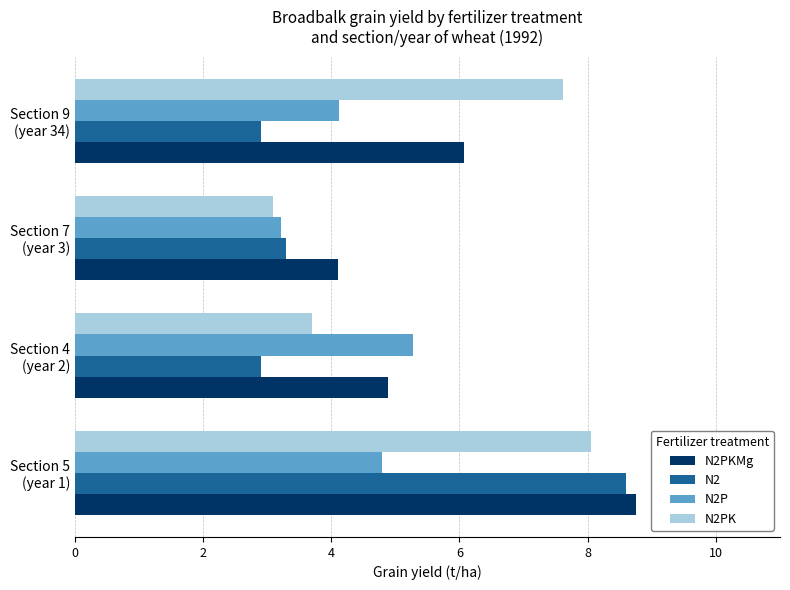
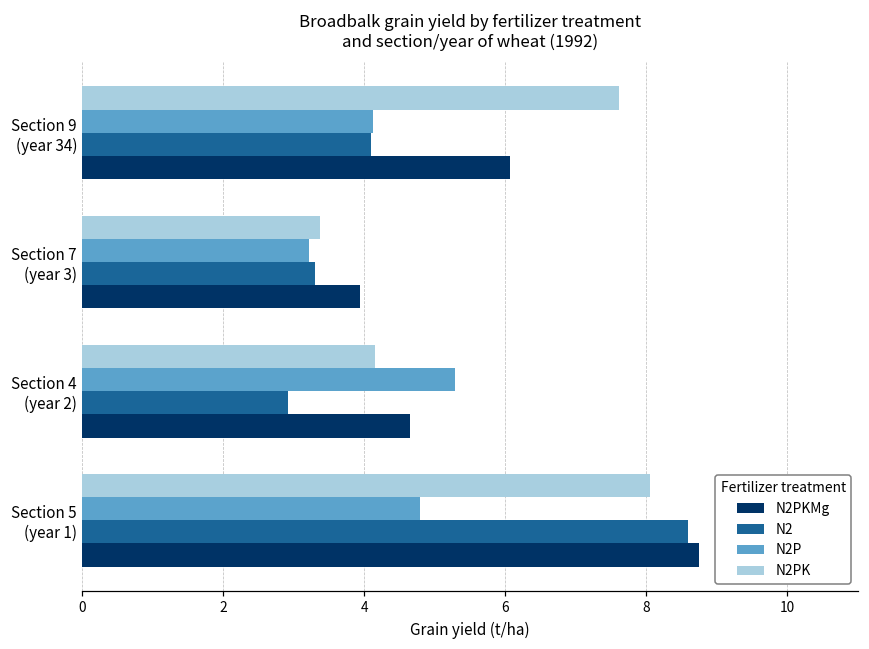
  {
    "N2PKMg": {
      "Section 9 (year 34)": 6.1,
-     "Section 7 (year 3)": 4.1,
-     "Section 4 (year 2)": 4.9,
+     "Section 7 (year 3)": 3.9,
+     "Section 4 (year 2)": 4.6,
      "Section 5 (year 1)": 8.8
    },
    "N2": {
-     "Section 9 (year 34)": 2.9,
+     "Section 9 (year 34)": 4.1,
      "Section 7 (year 3)": 3.3,
      "Section 4 (year 2)": 2.9,
      "Section 5 (year 1)": 8.6
    },
    "N2P": {
      "Section 9 (year 34)": 4.1,
      "Section 7 (year 3)": 3.2,
      "Section 4 (year 2)": 5.3,
      "Section 5 (year 1)": 4.8
    },
    "N2PK": {
      "Section 9 (year 34)": 7.6,
-     "Section 7 (year 3)": 3.1,
-     "Section 4 (year 2)": 3.7,
+     "Section 7 (year 3)": 3.4,
+     "Section 4 (year 2)": 4.2,
      "Section 5 (year 1)": 8.1
    }
  }
